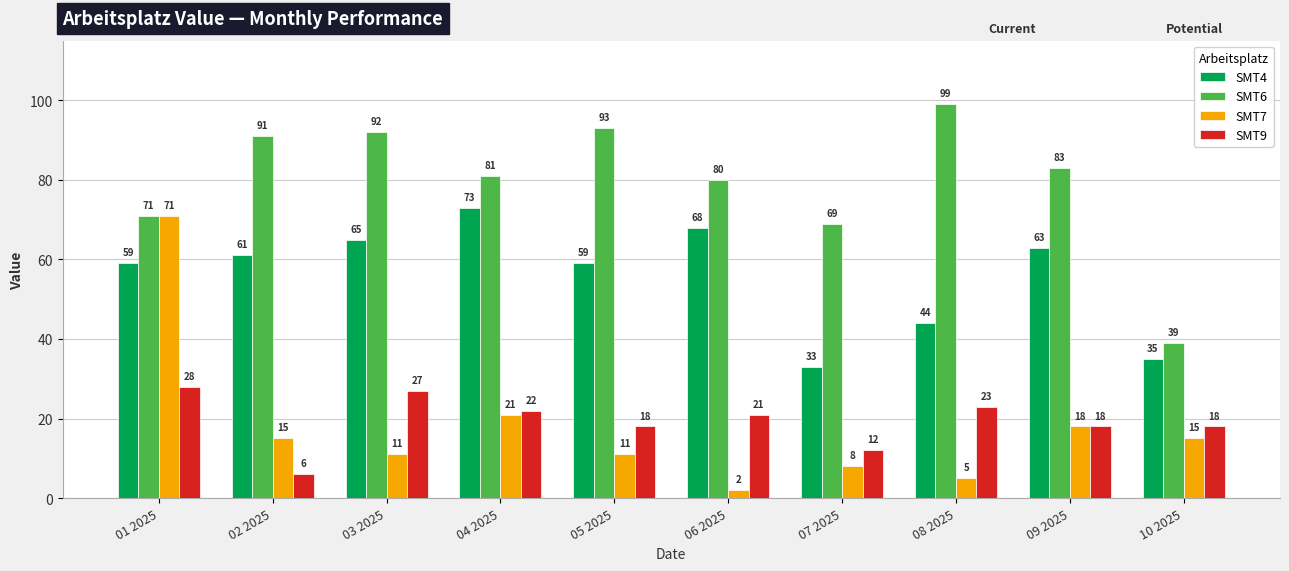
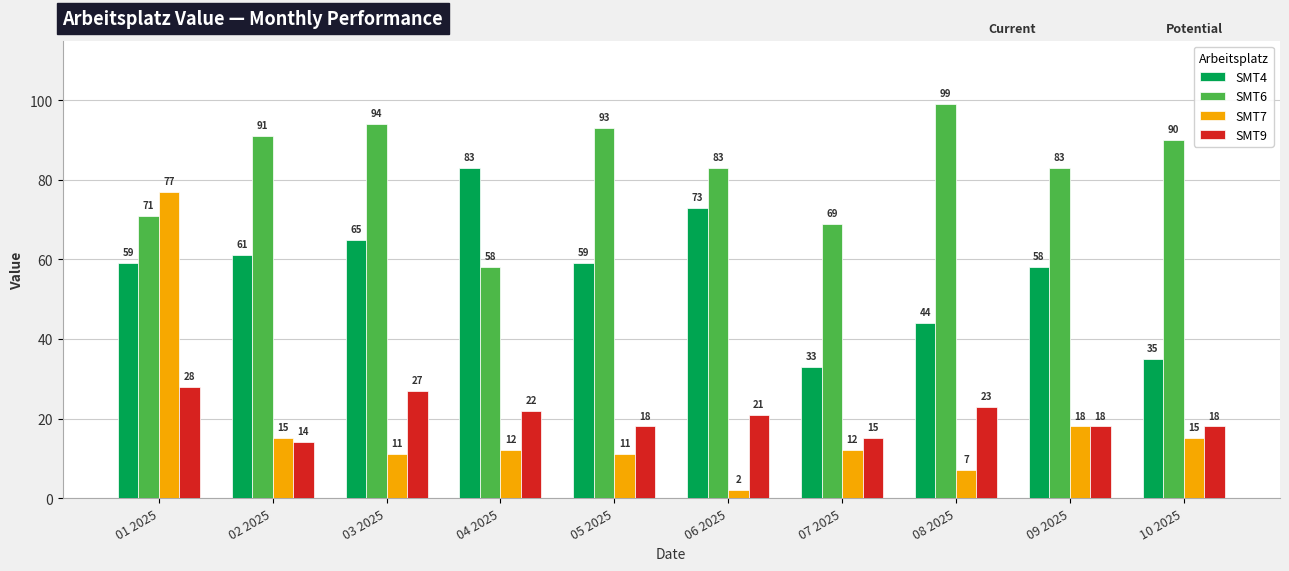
  {
    "SMT4": {
      "01 2025": 59,
      "02 2025": 61,
      "03 2025": 65,
-     "04 2025": 73,
+     "04 2025": 83,
      "05 2025": 59,
-     "06 2025": 68,
+     "06 2025": 73,
      "07 2025": 33,
      "08 2025": 44,
-     "09 2025": 63,
+     "09 2025": 58,
      "10 2025": 35
    },
    "SMT6": {
      "01 2025": 71,
      "02 2025": 91,
-     "03 2025": 92,
-     "04 2025": 81,
+     "03 2025": 94,
+     "04 2025": 58,
      "05 2025": 93,
-     "06 2025": 80,
+     "06 2025": 83,
      "07 2025": 69,
      "08 2025": 99,
      "09 2025": 83,
-     "10 2025": 39
+     "10 2025": 90
    },
    "SMT7": {
-     "01 2025": 71,
+     "01 2025": 77,
      "02 2025": 15,
      "03 2025": 11,
-     "04 2025": 21,
+     "04 2025": 12,
      "05 2025": 11,
      "06 2025": 2,
-     "07 2025": 8,
-     "08 2025": 5,
+     "07 2025": 12,
+     "08 2025": 7,
      "09 2025": 18,
      "10 2025": 15
    },
    "SMT9": {
      "01 2025": 28,
-     "02 2025": 6,
+     "02 2025": 14,
      "03 2025": 27,
      "04 2025": 22,
      "05 2025": 18,
      "06 2025": 21,
-     "07 2025": 12,
+     "07 2025": 15,
      "08 2025": 23,
      "09 2025": 18,
      "10 2025": 18
    }
  }
